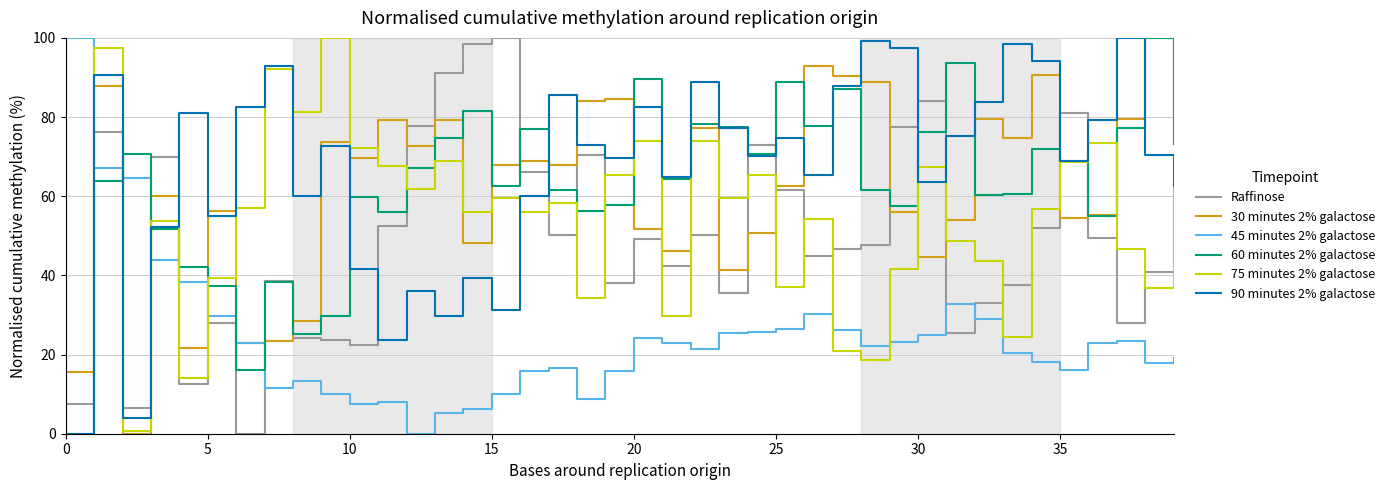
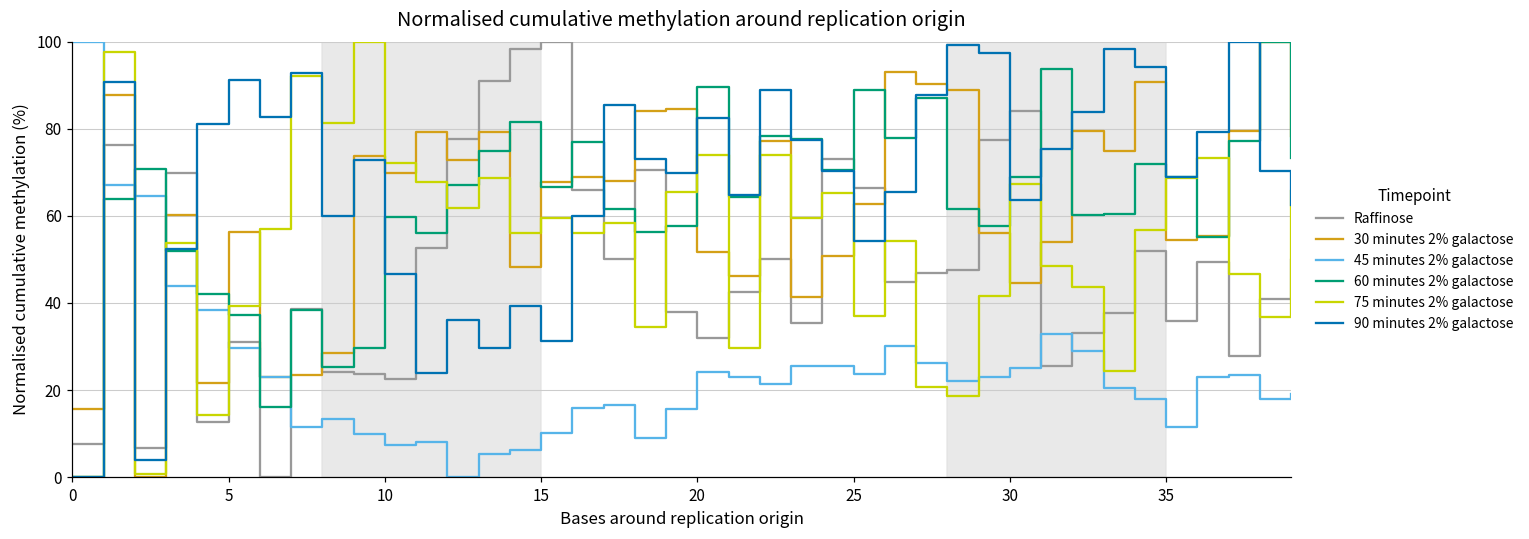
  {
    "Raffinose": {
      "0": 8,
-     "5": 28,
+     "5": 31,
      "10": 22,
      "15": 100,
-     "20": 49,
-     "25": 62,
+     "20": 32,
+     "25": 66,
      "30": 84,
-     "35": 81
+     "35": 36
    },
    "45 minutes 2% galactose": {
      "0": 100,
      "5": 30,
      "10": 7,
      "15": 10,
      "20": 24,
-     "25": 26,
+     "25": 24,
      "30": 25,
-     "35": 16
+     "35": 11
    },
    "60 minutes 2% galactose": {
      "5": 37,
      "10": 60,
-     "15": 63,
+     "15": 67,
      "20": 90,
      "25": 89,
-     "30": 76
+     "30": 69
    },
    "90 minutes 2% galactose": {
-     "5": 55,
-     "10": 42,
+     "5": 91,
+     "10": 47,
      "15": 31,
      "20": 83,
-     "25": 75,
+     "25": 54,
      "30": 64
    }
  }
